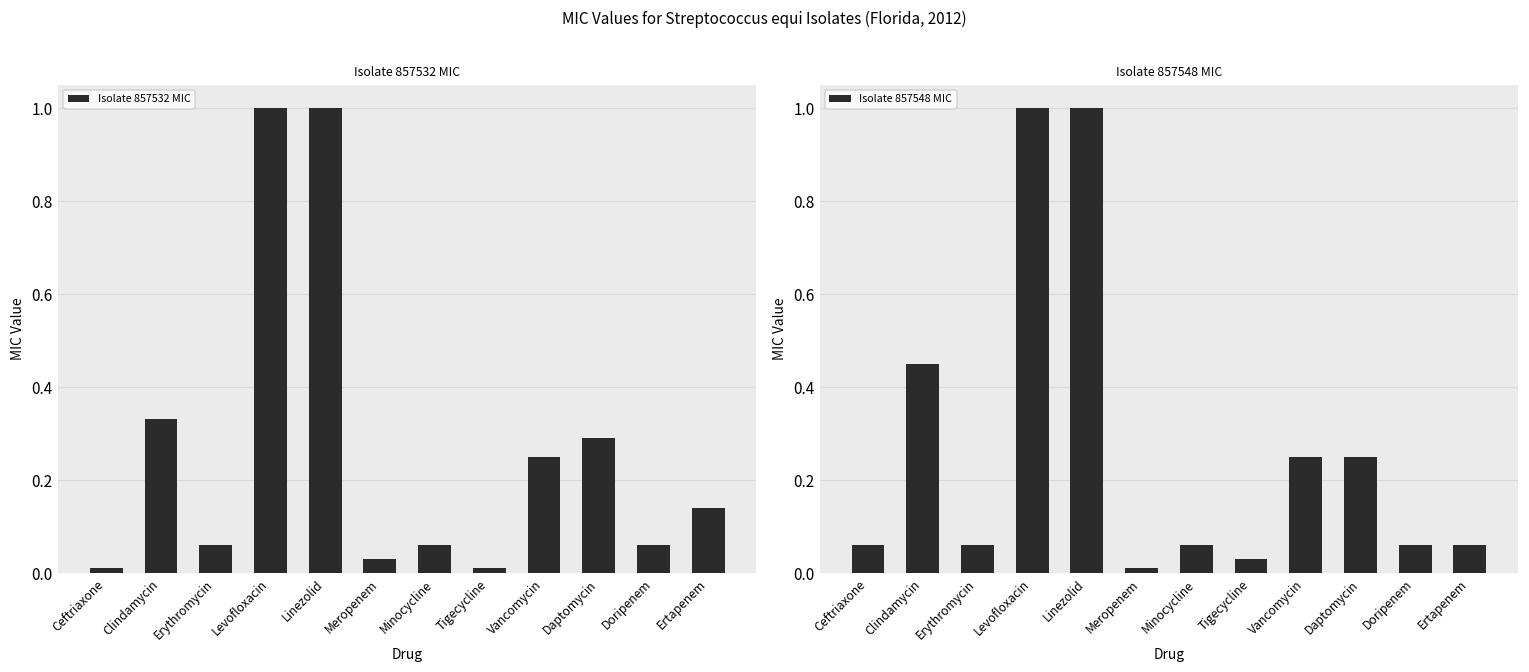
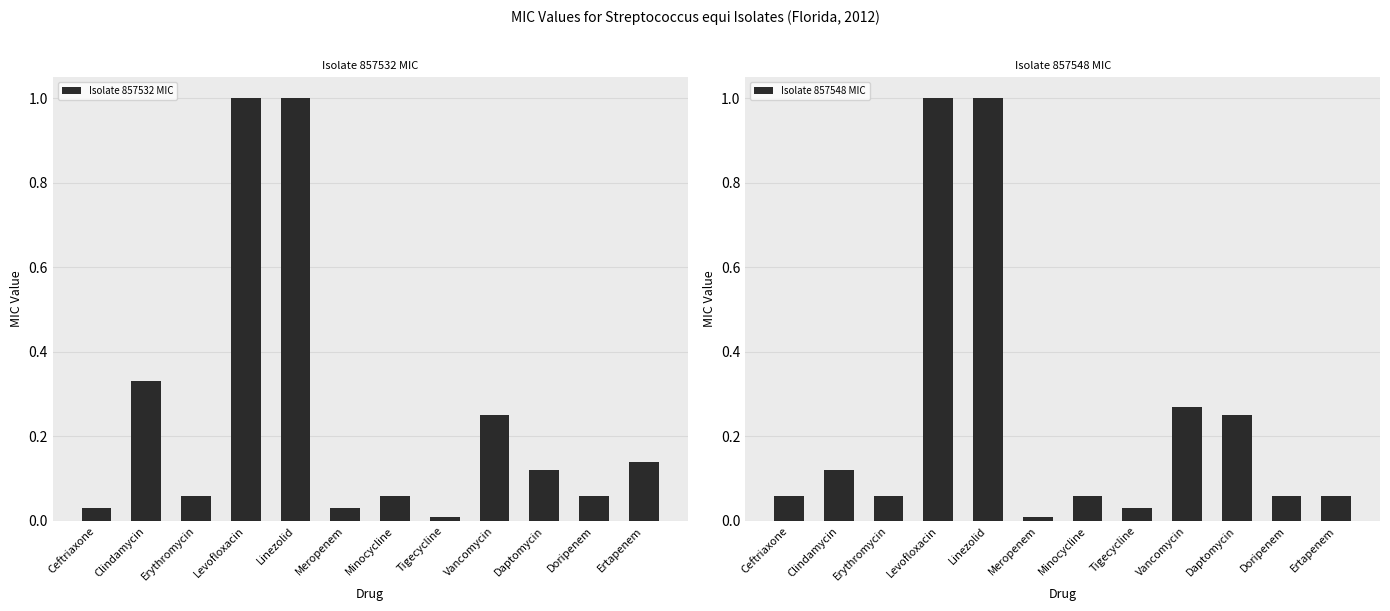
  {
    "Isolate 857532 MIC": {
-     "Ceftriaxone": 0.01,
+     "Ceftriaxone": 0.03,
      "Clindamycin": 0.33,
      "Erythromycin": 0.06,
      "Levofloxacin": 1.00,
      "Linezolid": 1.00,
      "Meropenem": 0.03,
      "Minocycline": 0.06,
      "Tigecycline": 0.01,
      "Vancomycin": 0.25,
-     "Daptomycin": 0.29,
+     "Daptomycin": 0.12,
      "Doripenem": 0.06,
      "Ertapenem": 0.14
    },
    "Isolate 857548 MIC": {
      "Ceftriaxone": 0.06,
-     "Clindamycin": 0.45,
+     "Clindamycin": 0.12,
      "Erythromycin": 0.06,
      "Levofloxacin": 1.00,
      "Linezolid": 1.00,
      "Meropenem": 0.01,
      "Minocycline": 0.06,
      "Tigecycline": 0.03,
-     "Vancomycin": 0.25,
+     "Vancomycin": 0.27,
      "Daptomycin": 0.25,
      "Doripenem": 0.06,
      "Ertapenem": 0.06
    }
  }
